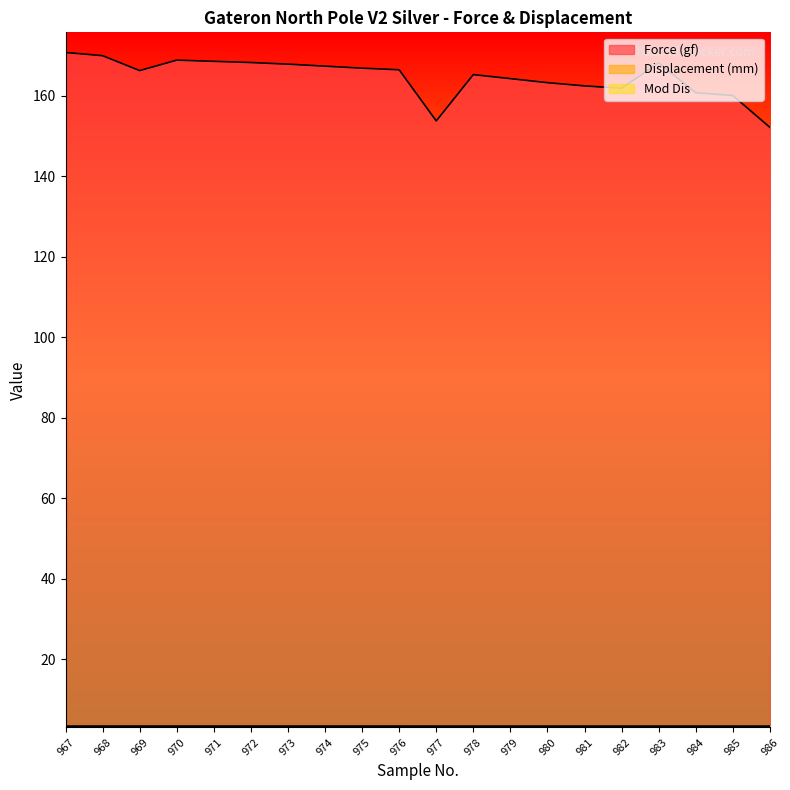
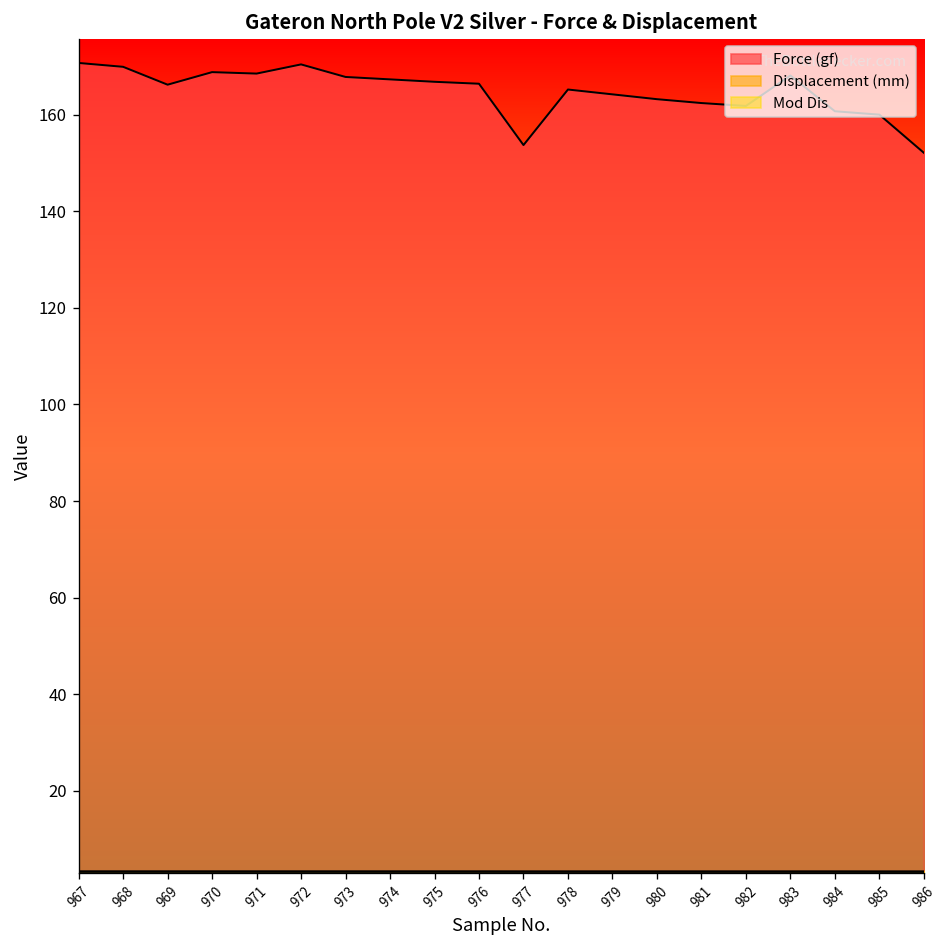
  {
    "Force (gf)": {
      "967": 171,
      "968": 170,
      "969": 166,
      "970": 169,
      "971": 169,
-     "972": 168,
+     "972": 170,
      "973": 168,
      "974": 167,
      "975": 167,
      "976": 166,
      "977": 154,
      "978": 165,
      "979": 164,
      "980": 163,
      "981": 162,
      "986": 152
    }
  }
